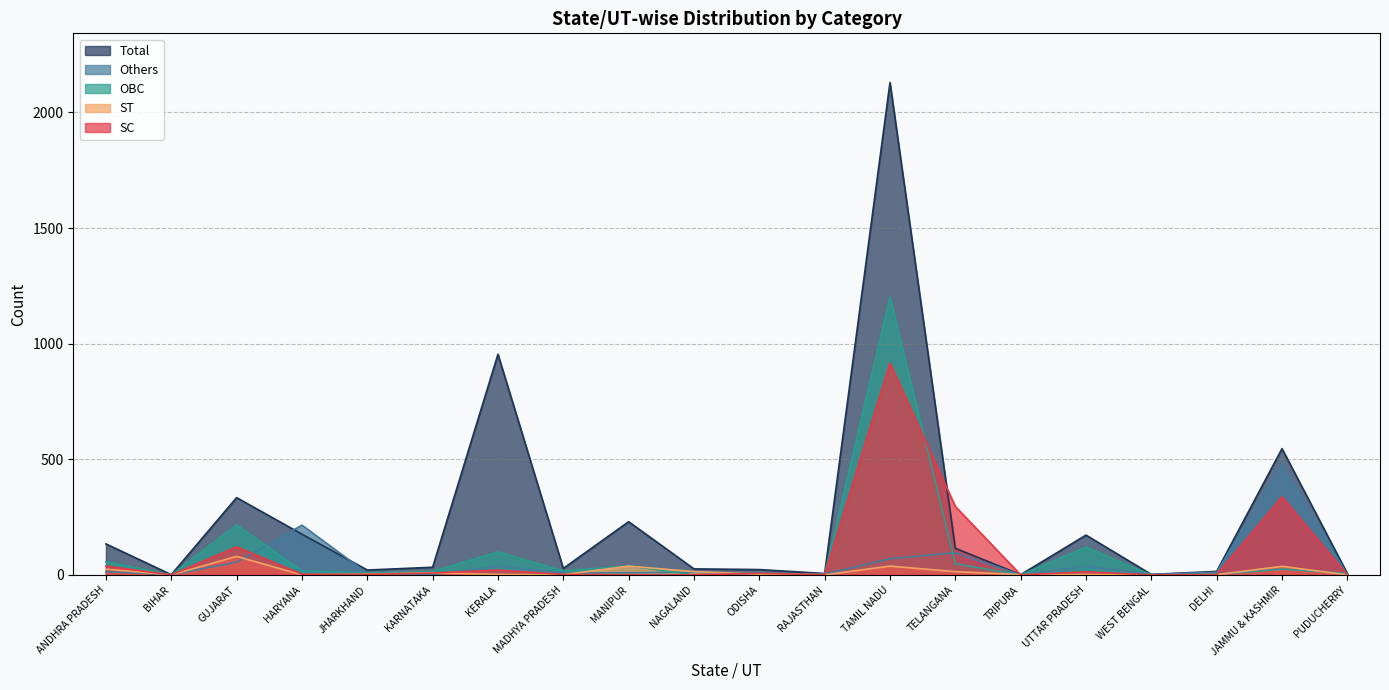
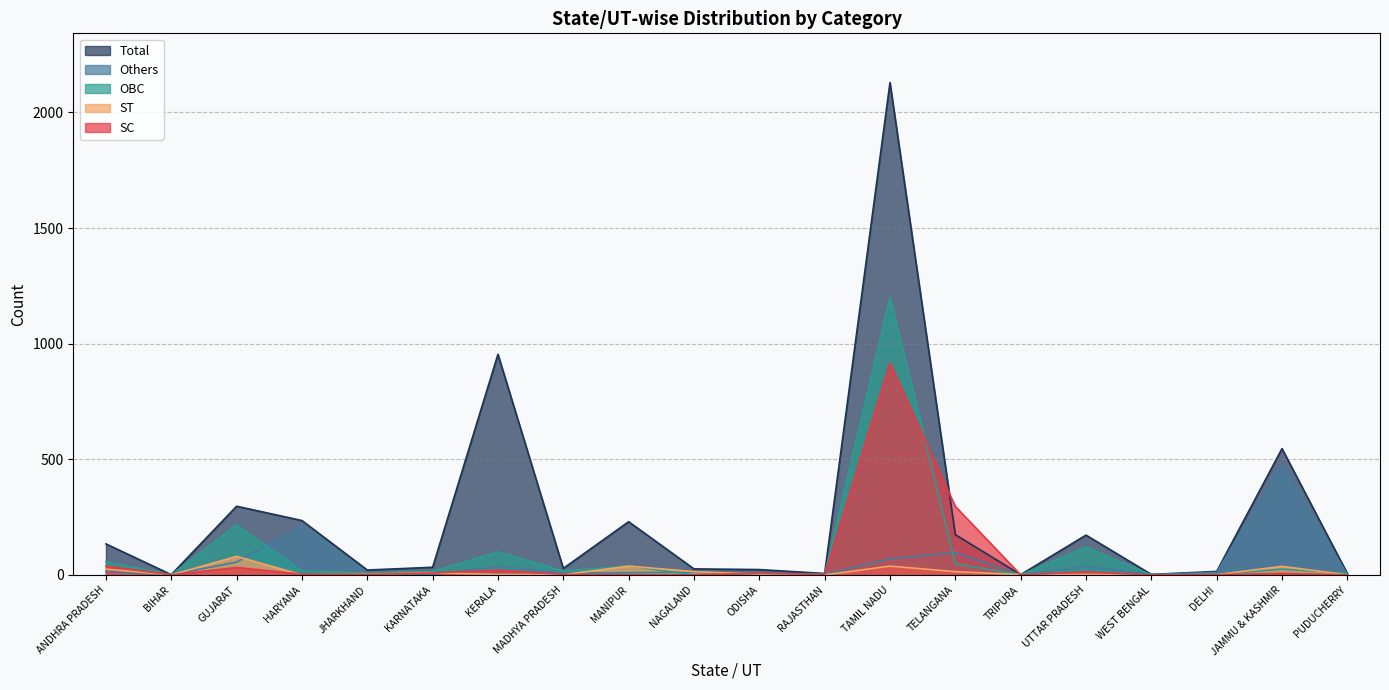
  {
    "Total": {
      "ANDHRA PRADESH": 130,
-     "GUJARAT": 330,
-     "HARYANA": 180,
+     "GUJARAT": 300,
+     "HARYANA": 240,
      "JHARKHAND": 20,
      "KARNATAKA": 30,
      "KERALA": 950,
      "MADHYA PRADESH": 30,
      "MANIPUR": 230,
      "NAGALAND": 30,
      "ODISHA": 20,
      "TAMIL NADU": 2130,
-     "TELANGANA": 120,
+     "TELANGANA": 170,
      "UTTAR PRADESH": 170,
      "JAMMU & KASHMIR": 550
    },
    "ST": {
      "ANDHRA PRADESH": 30,
      "GUJARAT": 80,
      "KERALA": 0,
      "TAMIL NADU": 40,
      "TELANGANA": 10,
      "JAMMU & KASHMIR": 40
    },
    "SC": {
      "ANDHRA PRADESH": 40,
-     "GUJARAT": 120,
+     "GUJARAT": 30,
      "KERALA": 20,
      "TAMIL NADU": 920,
      "TELANGANA": 300,
-     "JAMMU & KASHMIR": 340
+     "JAMMU & KASHMIR": 10
    }
  }
